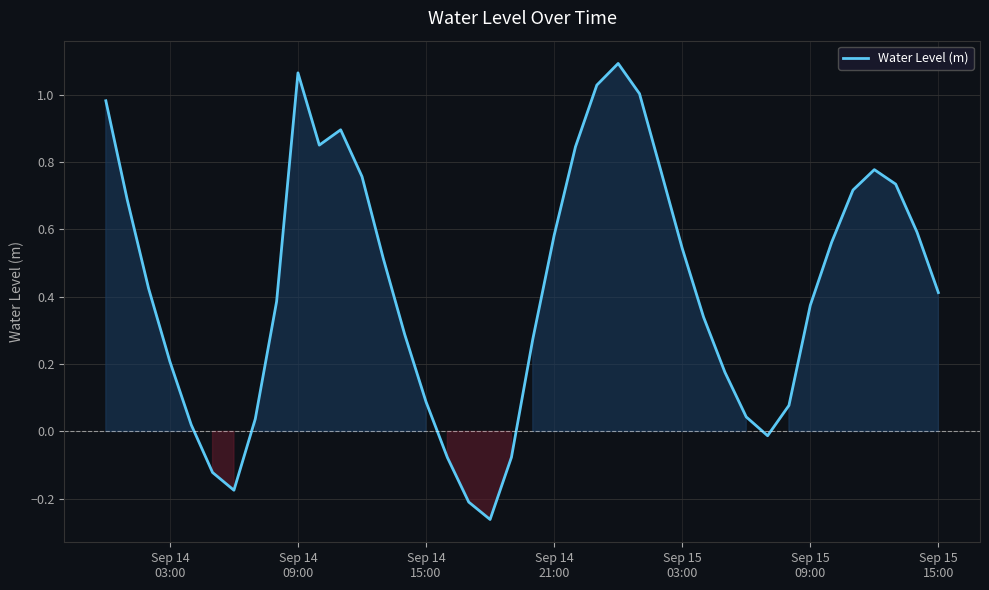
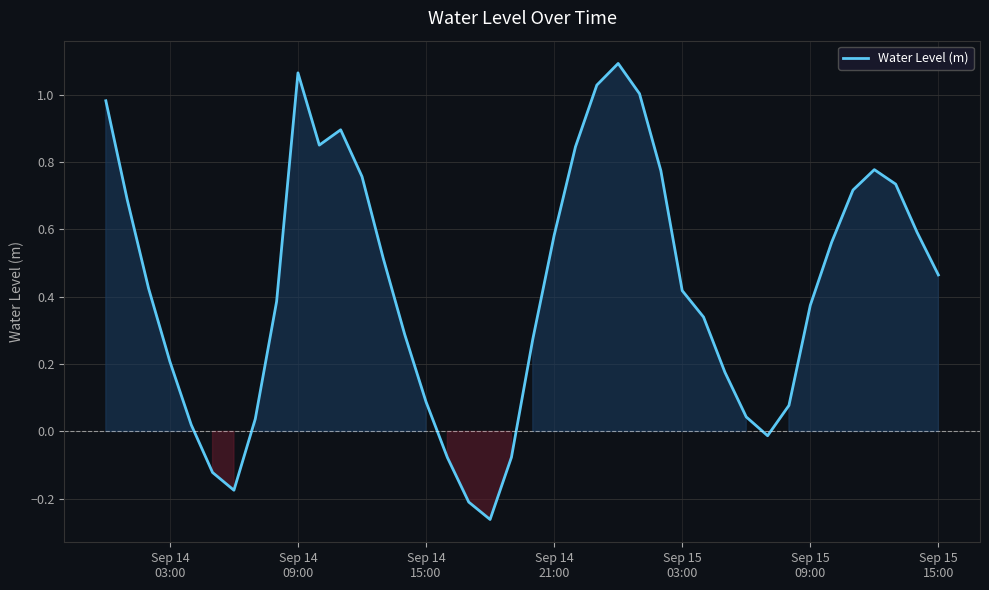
  {
    "Sep 14 03:00": 0.21,
    "Sep 14 09:00": 1.06,
    "Sep 14 15:00": 0.09,
    "Sep 14 21:00": 0.58,
-   "Sep 15 03:00": 0.54,
+   "Sep 15 03:00": 0.42,
    "Sep 15 09:00": 0.37,
-   "Sep 15 15:00": 0.41
+   "Sep 15 15:00": 0.46
  }
